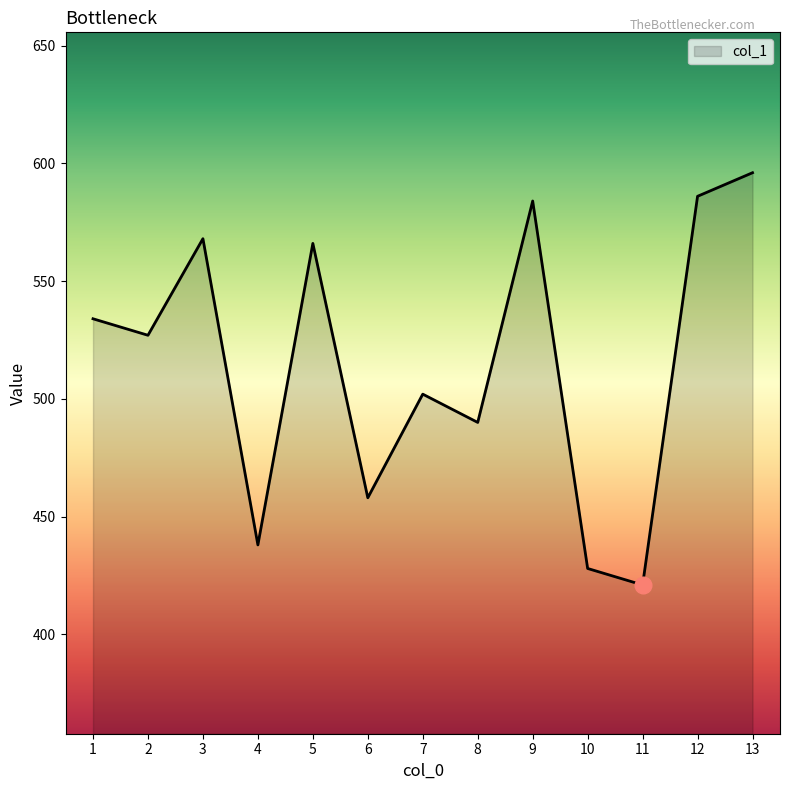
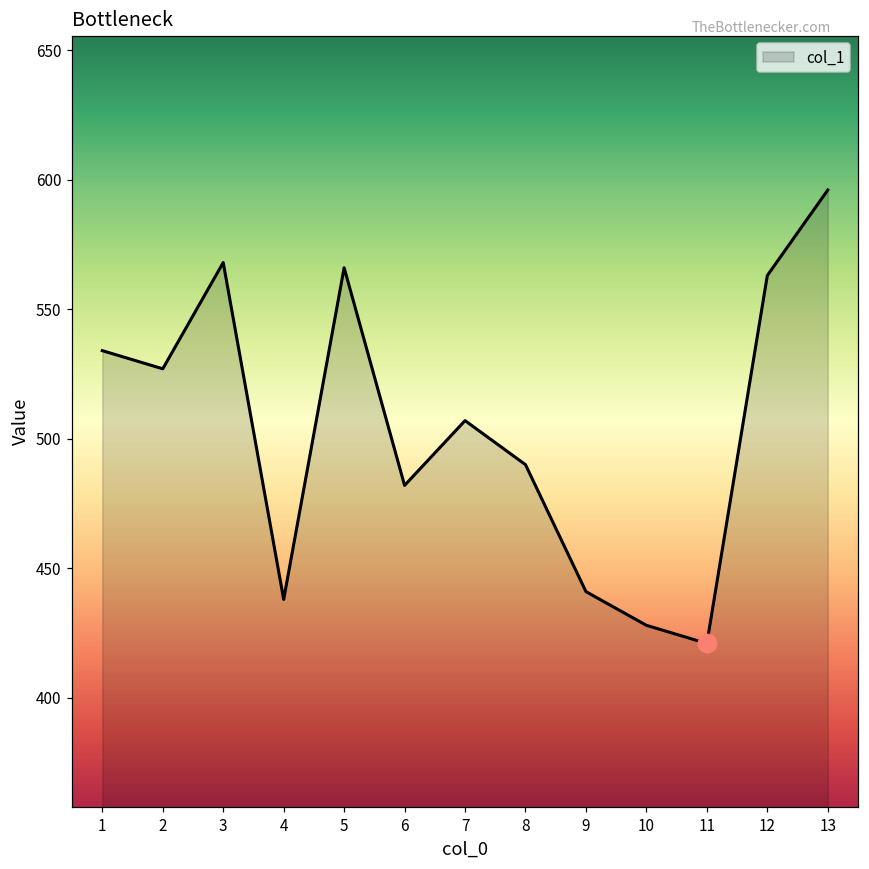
  {
    "col_1": {
      "1": 534,
      "2": 527,
      "3": 568,
      "4": 438,
      "5": 566,
-     "6": 458,
-     "7": 502,
+     "6": 482,
+     "7": 507,
      "8": 490,
-     "9": 584,
+     "9": 441,
      "10": 428,
-     "12": 586,
+     "12": 563,
      "13": 596
    }
  }
